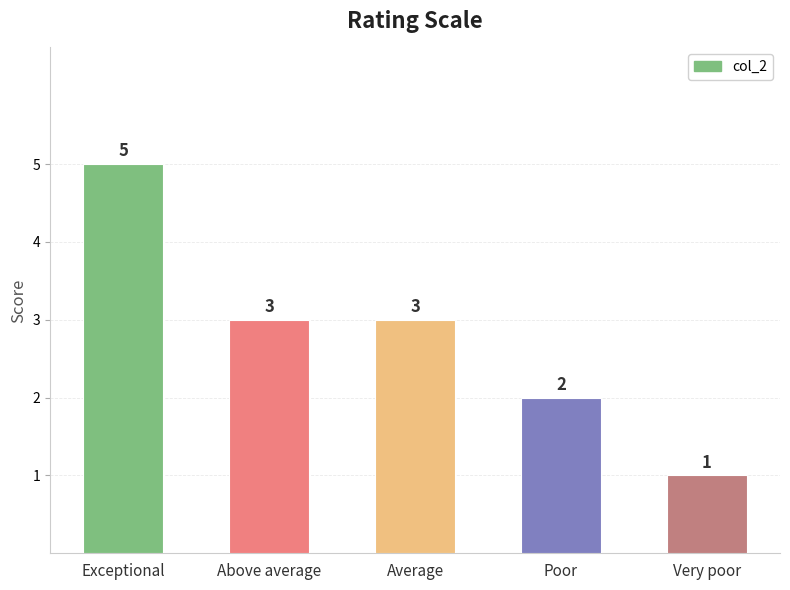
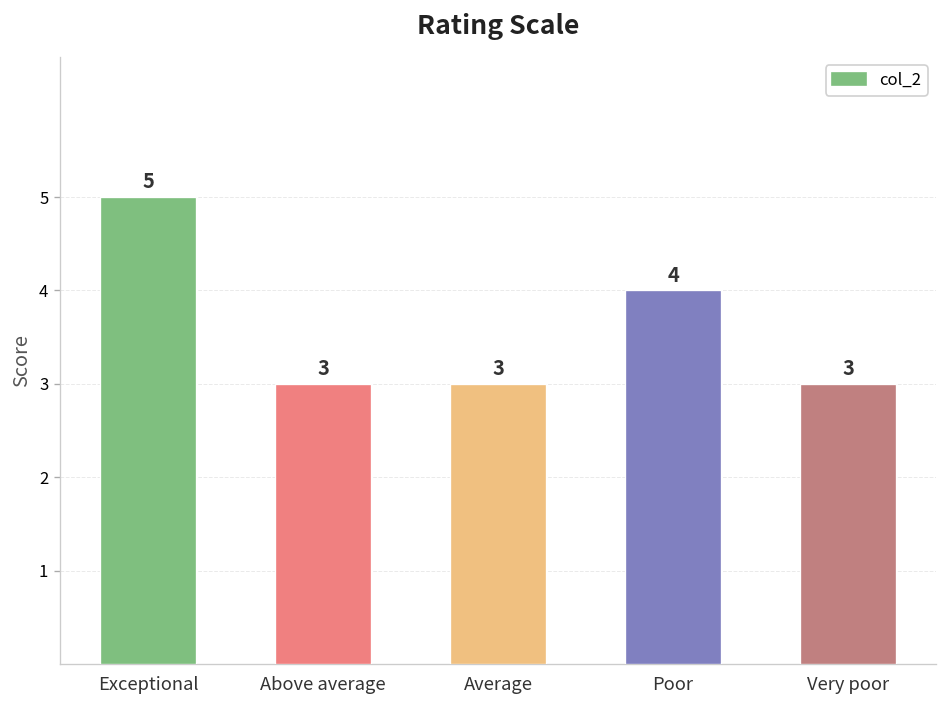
  {
    "Exceptional": 5,
    "Above average": 3,
    "Average": 3,
-   "Poor": 2,
-   "Very poor": 1
+   "Poor": 4,
+   "Very poor": 3
  }
